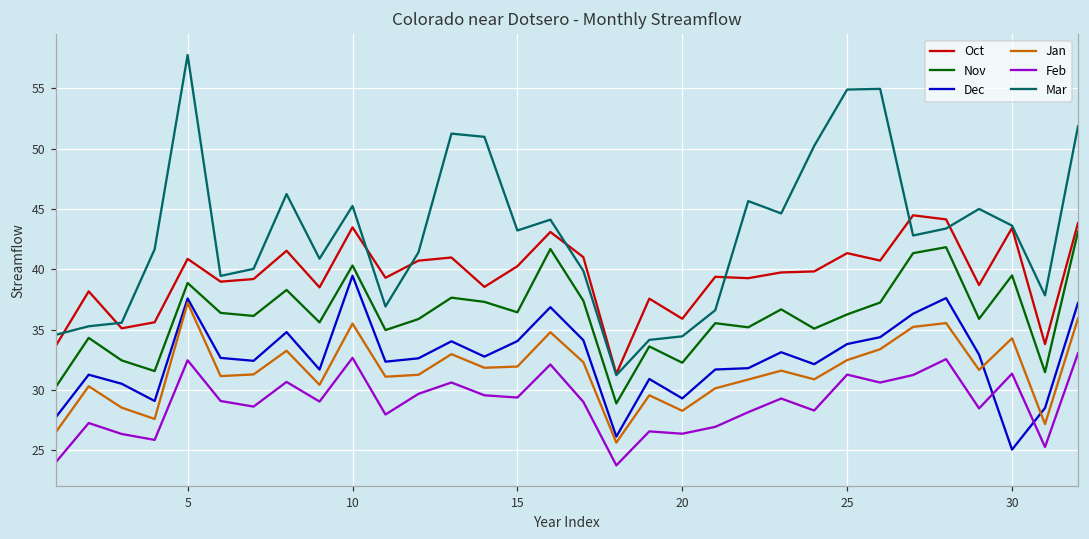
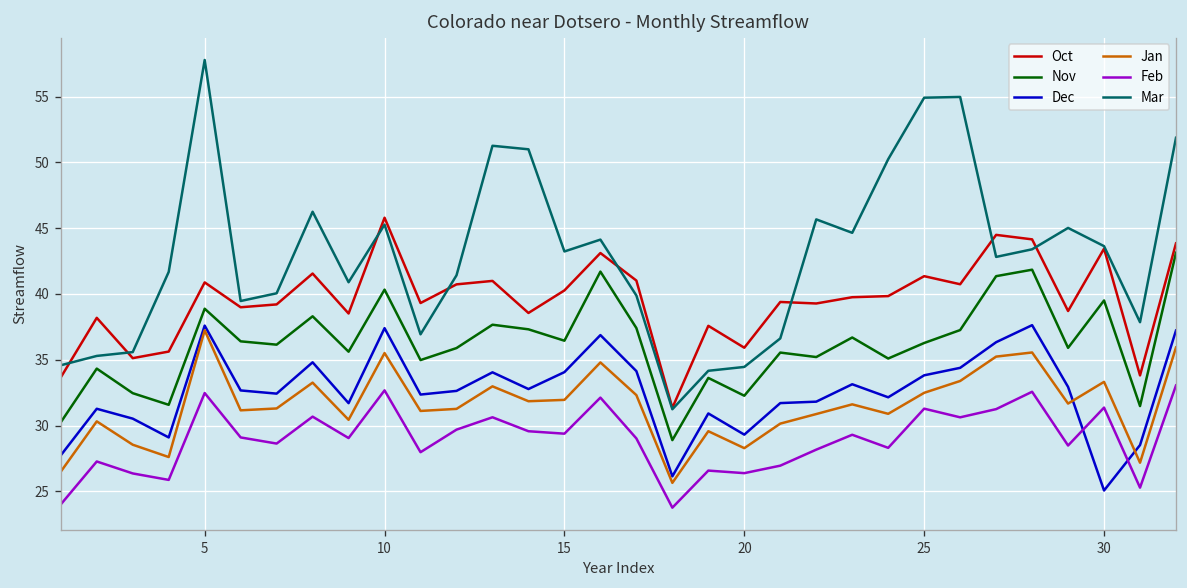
  {
    "Oct": {
      "5": 40.9,
-     "10": 43.5,
+     "10": 45.8,
      "15": 40.3,
      "20": 35.9,
      "25": 41.4
    },
    "Nov": {
      "5": 38.9,
      "10": 40.3,
      "15": 36.4,
      "20": 32.3,
      "25": 36.3,
      "30": 39.5
    },
    "Dec": {
      "5": 37.6,
-     "10": 39.5,
+     "10": 37.4,
      "15": 34.1,
      "20": 29.3,
      "25": 33.8,
      "30": 25.1
    },
    "Jan": {
      "5": 37.2,
      "10": 35.5,
      "15": 32.0,
      "20": 28.3,
      "25": 32.5,
-     "30": 34.3
+     "30": 33.3
    },
    "Feb": {
      "5": 32.5,
      "10": 32.7,
      "15": 29.4,
      "20": 26.4,
      "25": 31.3,
      "30": 31.4
    },
    "Mar": {
      "5": 57.8,
      "10": 45.3,
      "15": 43.2,
      "20": 34.5,
      "25": 54.9
    }
  }
